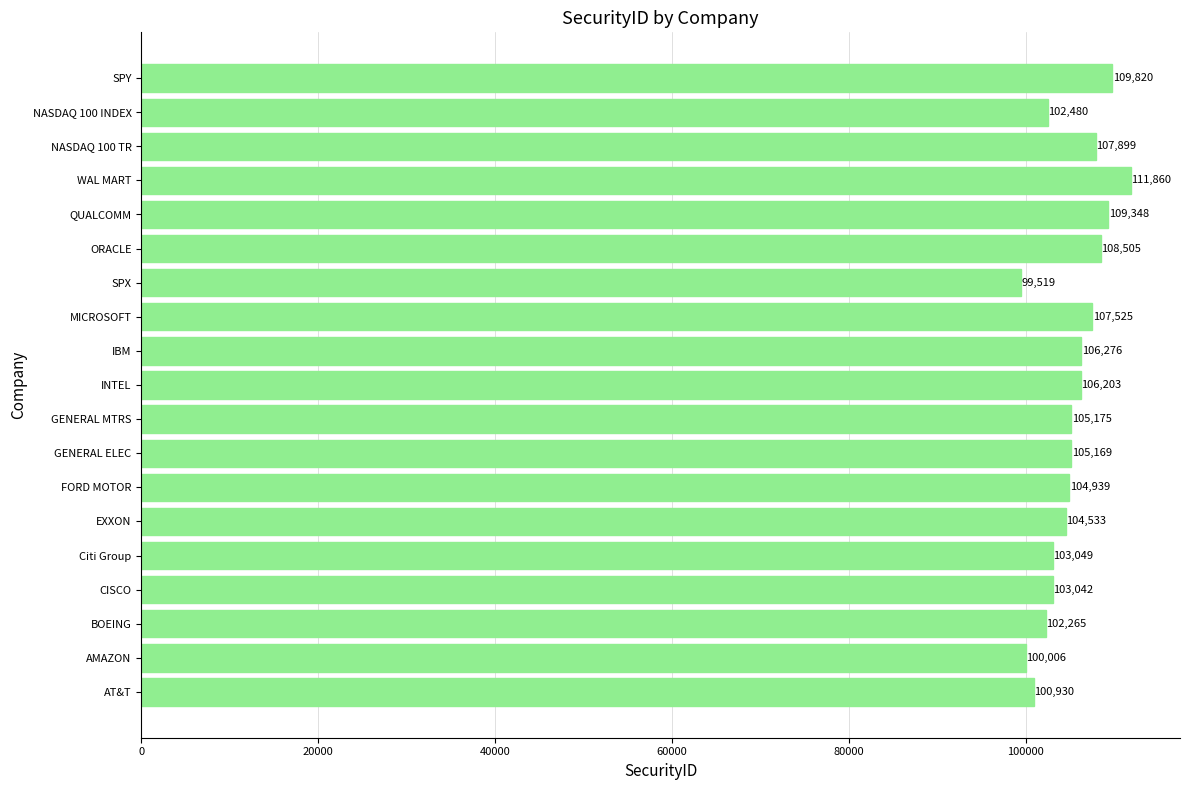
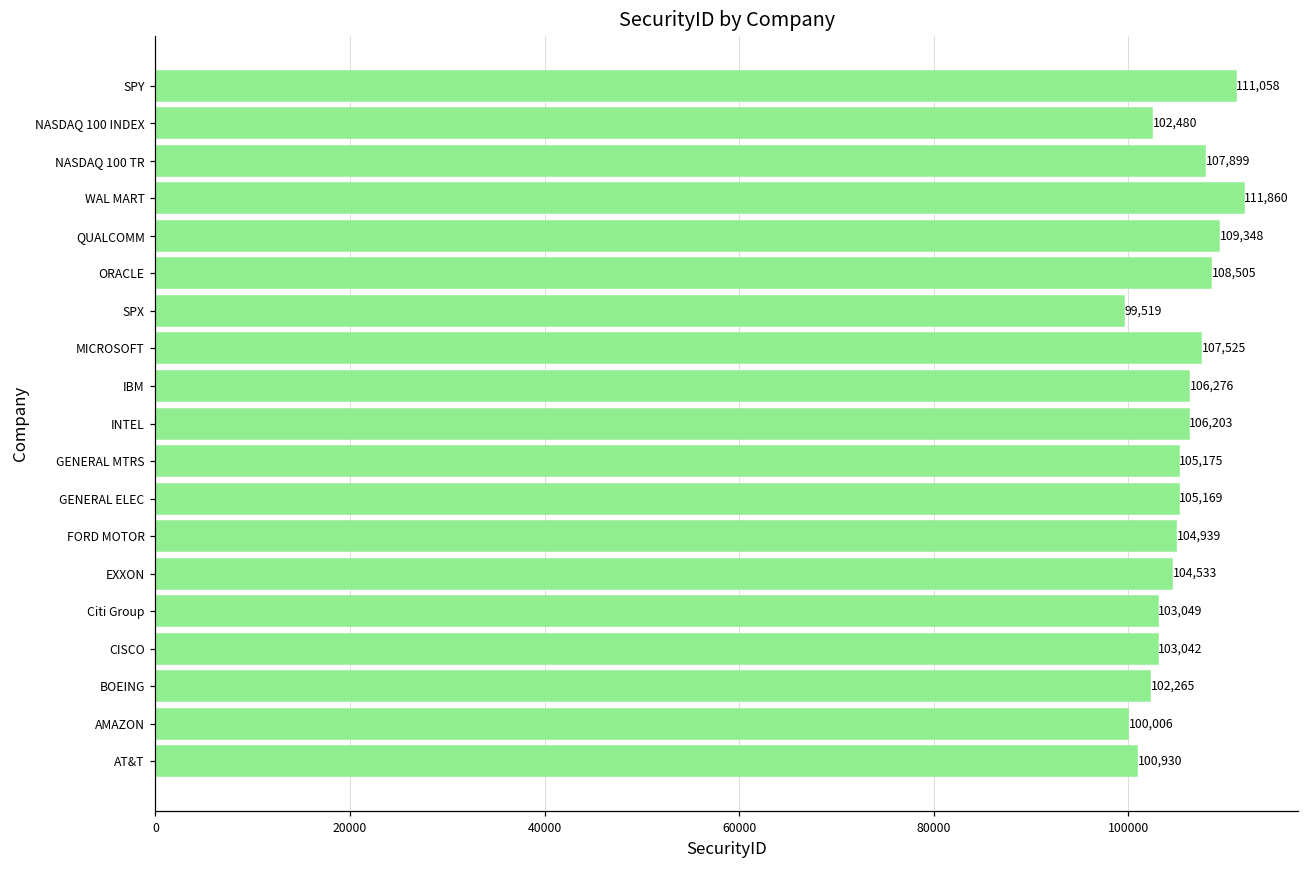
  {
-   "SPY": "109,820",
+   "SPY": "111,058",
    "NASDAQ 100 INDEX": "102,480",
    "NASDAQ 100 TR": "107,899",
    "WAL MART": "111,860",
    "QUALCOMM": "109,348",
    "ORACLE": "108,505",
    "SPX": "99,519",
    "MICROSOFT": "107,525",
    "IBM": "106,276",
    "INTEL": "106,203",
    "GENERAL MTRS": "105,175",
    "GENERAL ELEC": "105,169",
    "FORD MOTOR": "104,939",
    "EXXON": "104,533",
    "Citi Group": "103,049",
    "CISCO": "103,042",
    "BOEING": "102,265",
    "AMAZON": "100,006",
    "AT&T": "100,930"
  }
